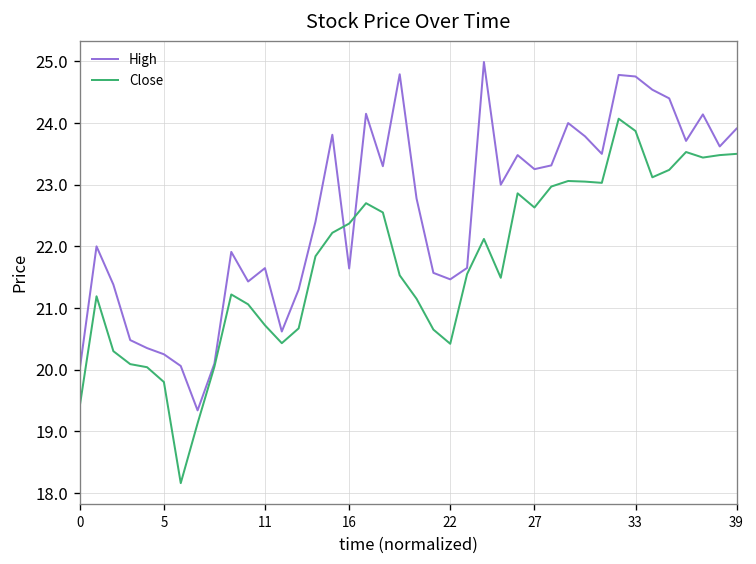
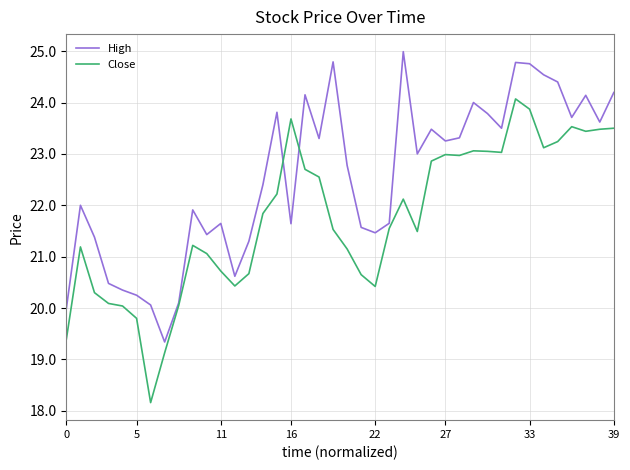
  {
    "High": {
      "0": 20.0,
      "5": 20.3,
      "11": 21.6,
      "16": 21.6,
      "22": 21.5,
      "27": 23.3,
      "33": 24.8,
-     "39": 23.9
+     "39": 24.2
    },
    "Close": {
      "0": 19.4,
      "5": 19.8,
      "11": 20.7,
-     "16": 22.4,
+     "16": 23.7,
      "22": 20.4,
-     "27": 22.6,
+     "27": 23.0,
      "33": 23.9,
      "39": 23.5
    }
  }
